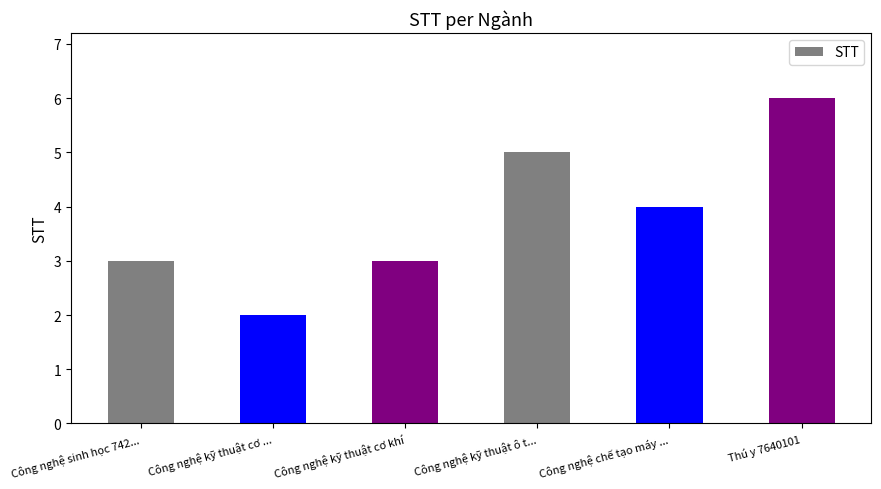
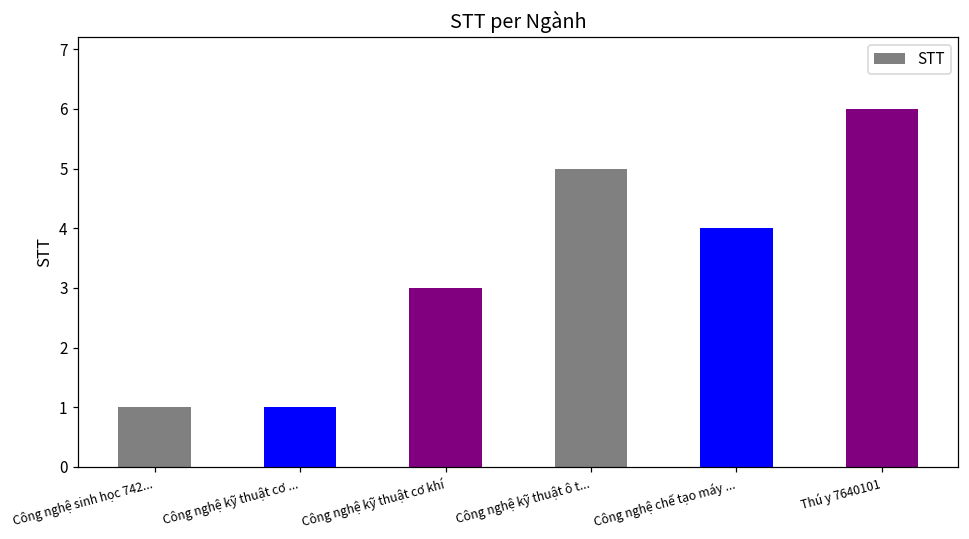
  {
-   "Công nghệ sinh học 742...": 3,
-   "Công nghệ kỹ thuật cơ ...": 2,
+   "Công nghệ sinh học 742...": 1,
+   "Công nghệ kỹ thuật cơ ...": 1,
    "Công nghệ kỹ thuật cơ khí": 3,
    "Công nghệ kỹ thuật ô t...": 5,
    "Công nghệ chế tạo máy ...": 4,
    "Thú y 7640101": 6
  }
